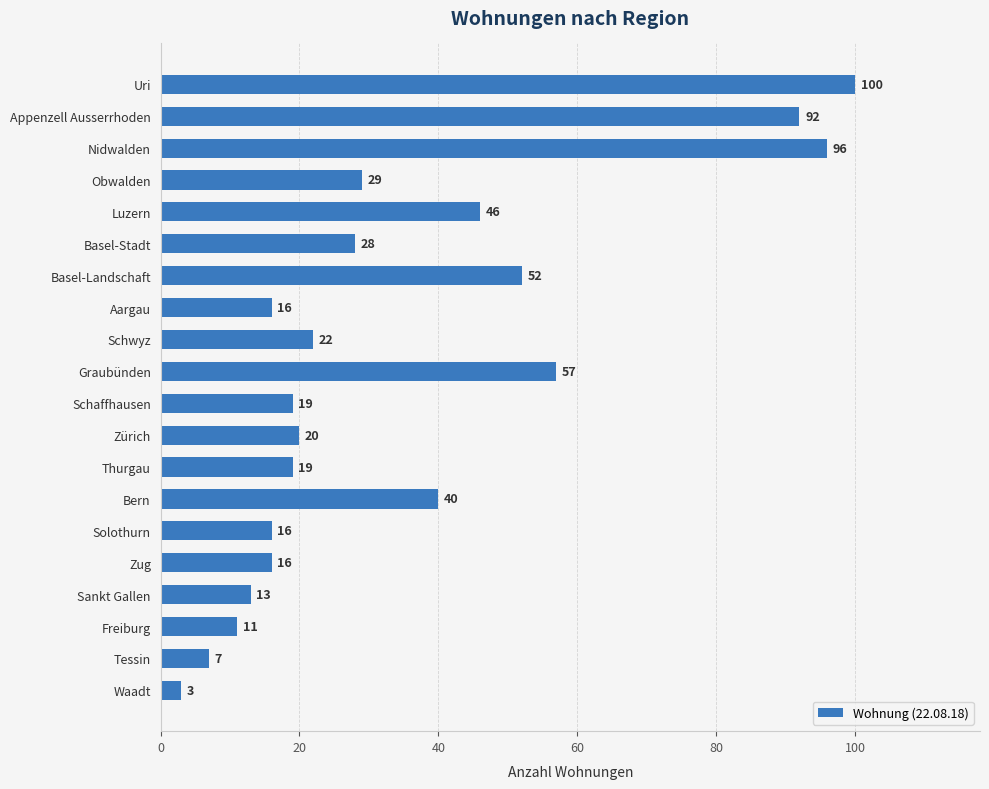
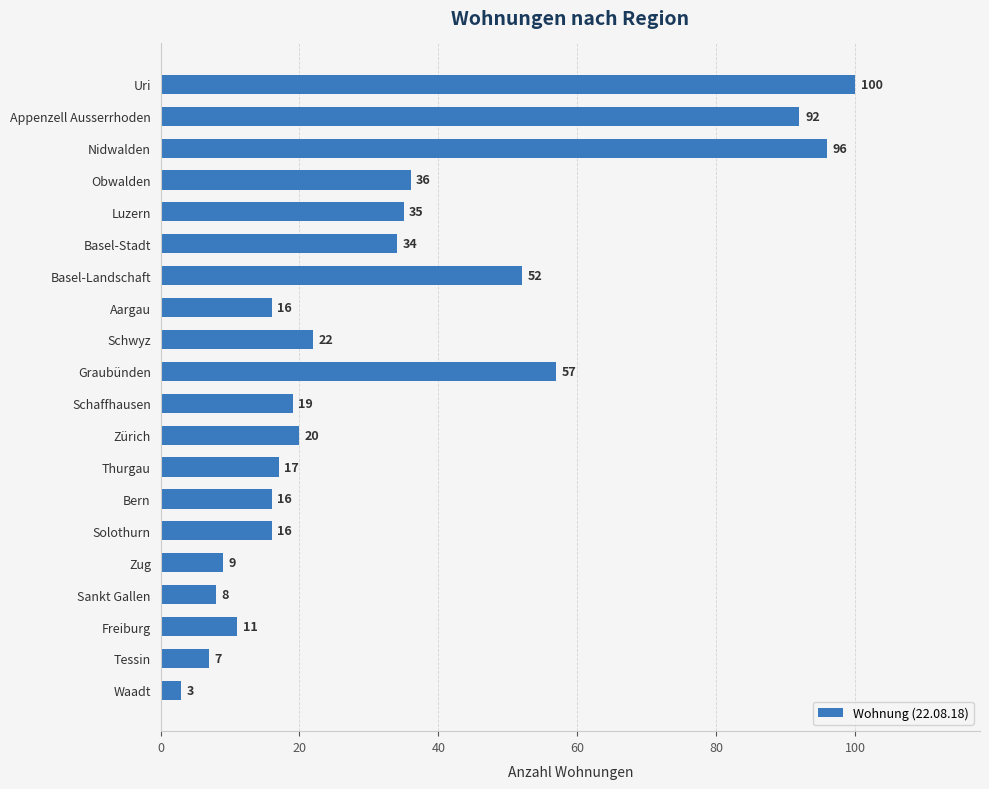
  {
    "Uri": 100,
    "Appenzell Ausserrhoden": 92,
    "Nidwalden": 96,
-   "Obwalden": 29,
-   "Luzern": 46,
-   "Basel-Stadt": 28,
+   "Obwalden": 36,
+   "Luzern": 35,
+   "Basel-Stadt": 34,
    "Basel-Landschaft": 52,
    "Aargau": 16,
    "Schwyz": 22,
    "Graubünden": 57,
    "Schaffhausen": 19,
    "Zürich": 20,
-   "Thurgau": 19,
-   "Bern": 40,
+   "Thurgau": 17,
+   "Bern": 16,
    "Solothurn": 16,
-   "Zug": 16,
-   "Sankt Gallen": 13,
+   "Zug": 9,
+   "Sankt Gallen": 8,
    "Freiburg": 11,
    "Tessin": 7,
    "Waadt": 3
  }
